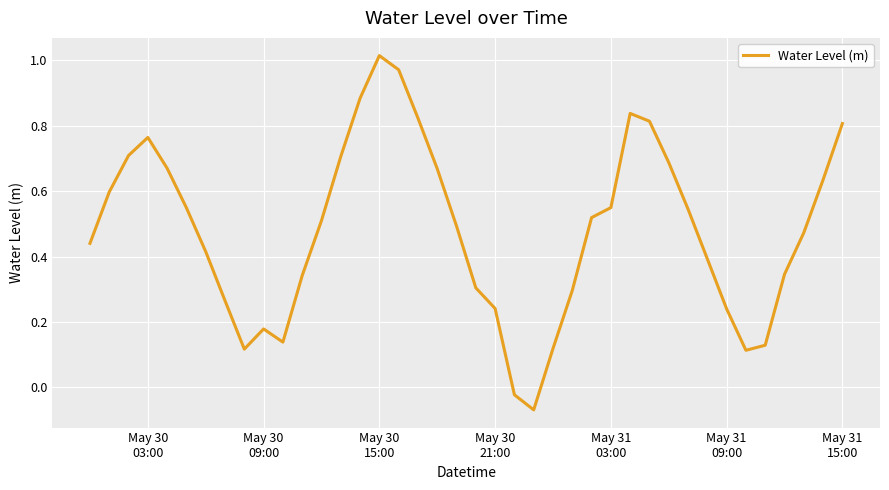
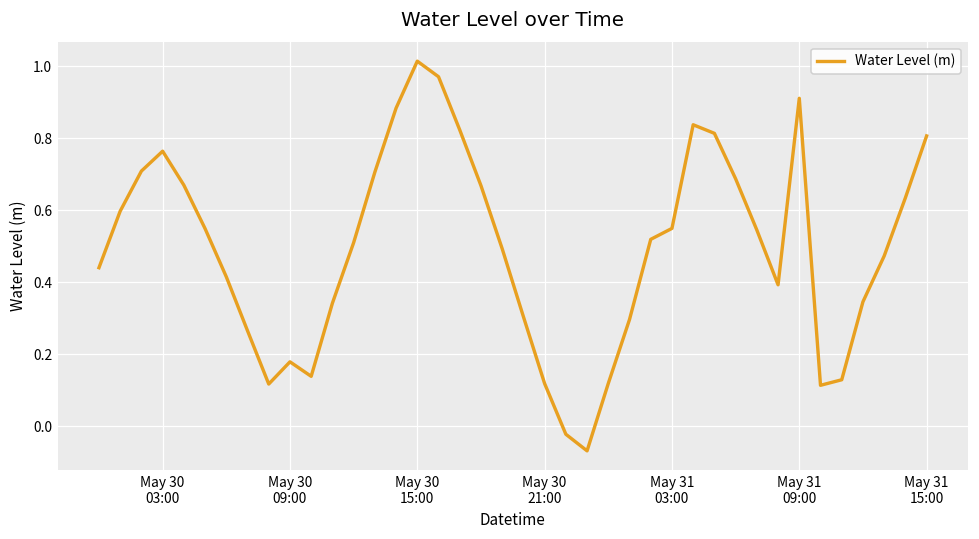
  {
    "May 30 03:00": 0.76,
    "May 30 09:00": 0.18,
    "May 30 15:00": 1.01,
-   "May 30 21:00": 0.24,
+   "May 30 21:00": 0.12,
    "May 31 03:00": 0.55,
-   "May 31 09:00": 0.24,
+   "May 31 09:00": 0.91,
    "May 31 15:00": 0.81
  }
